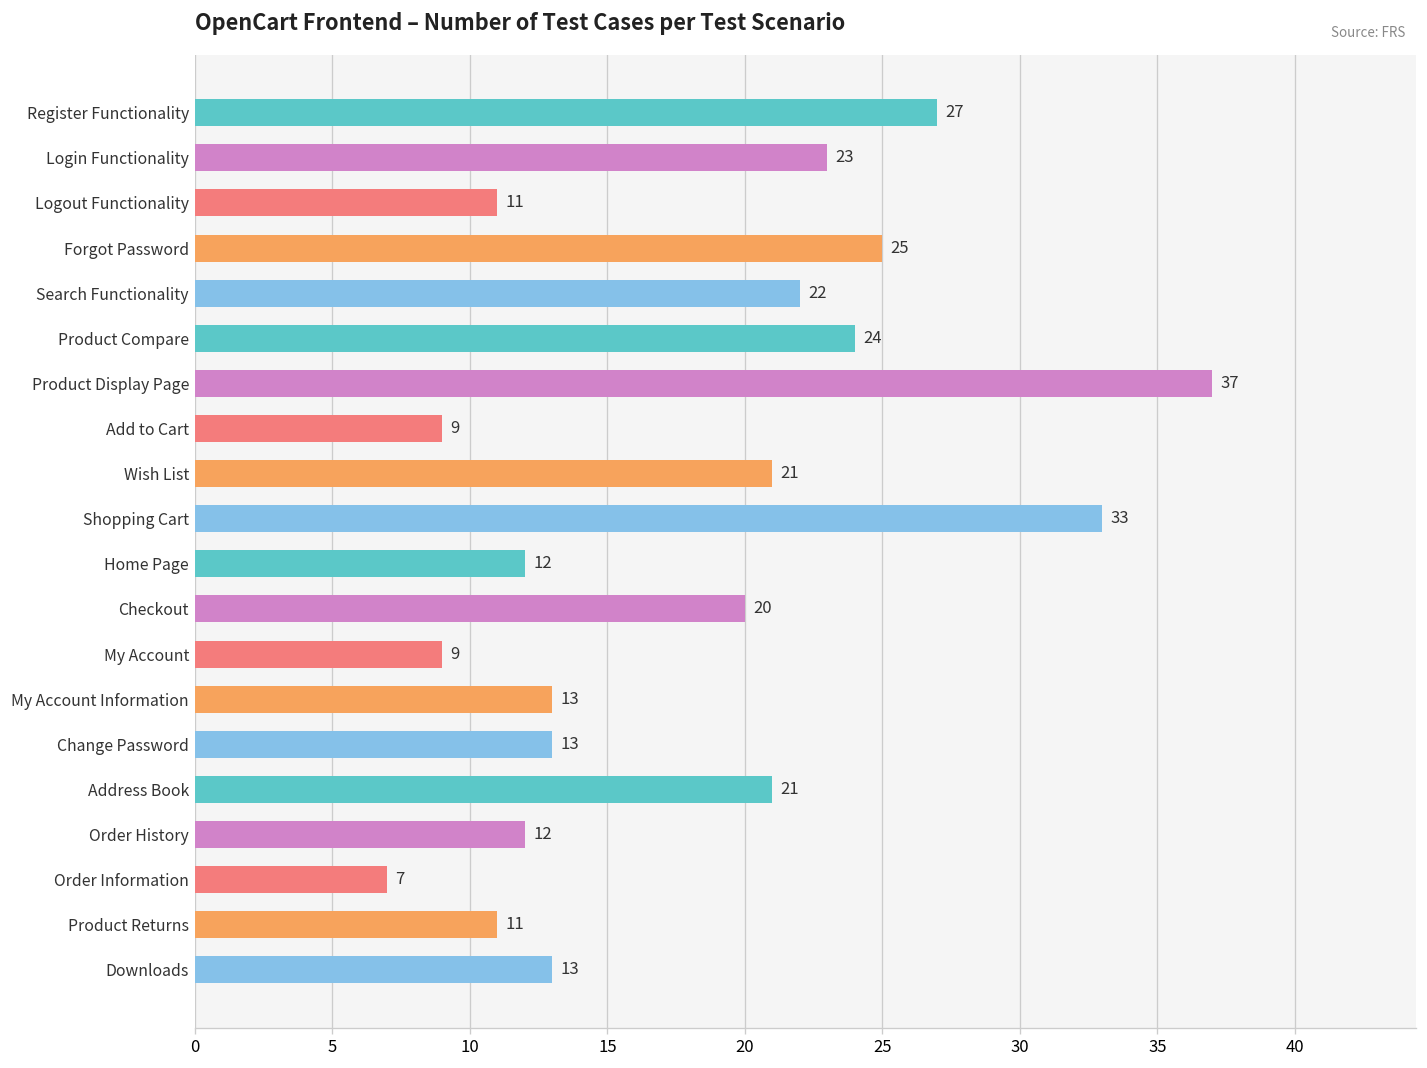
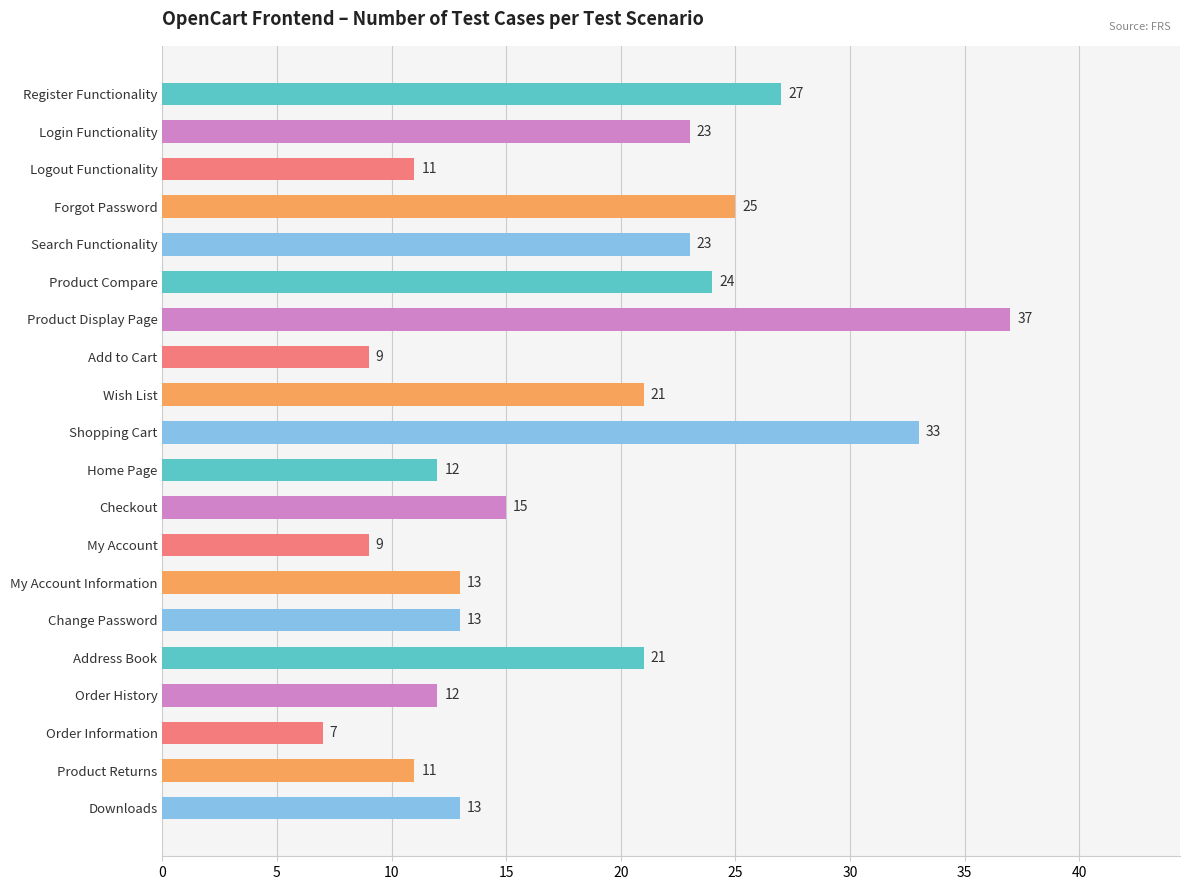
  {
    "Register Functionality": 27,
    "Login Functionality": 23,
    "Logout Functionality": 11,
    "Forgot Password": 25,
-   "Search Functionality": 22,
+   "Search Functionality": 23,
    "Product Compare": 24,
    "Product Display Page": 37,
    "Add to Cart": 9,
    "Wish List": 21,
    "Shopping Cart": 33,
    "Home Page": 12,
-   "Checkout": 20,
+   "Checkout": 15,
    "My Account": 9,
    "My Account Information": 13,
    "Change Password": 13,
    "Address Book": 21,
    "Order History": 12,
    "Order Information": 7,
    "Product Returns": 11,
    "Downloads": 13
  }
